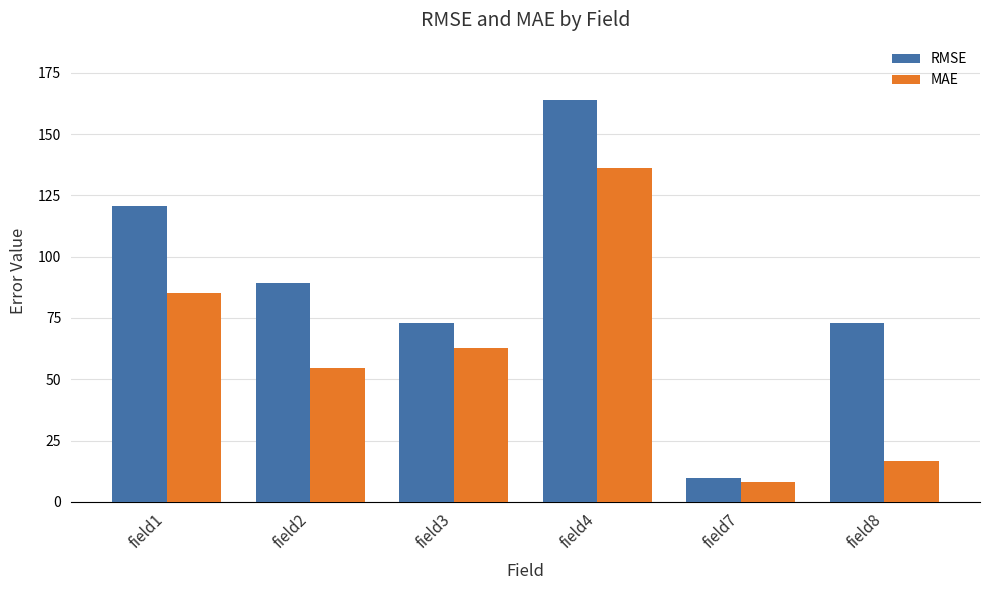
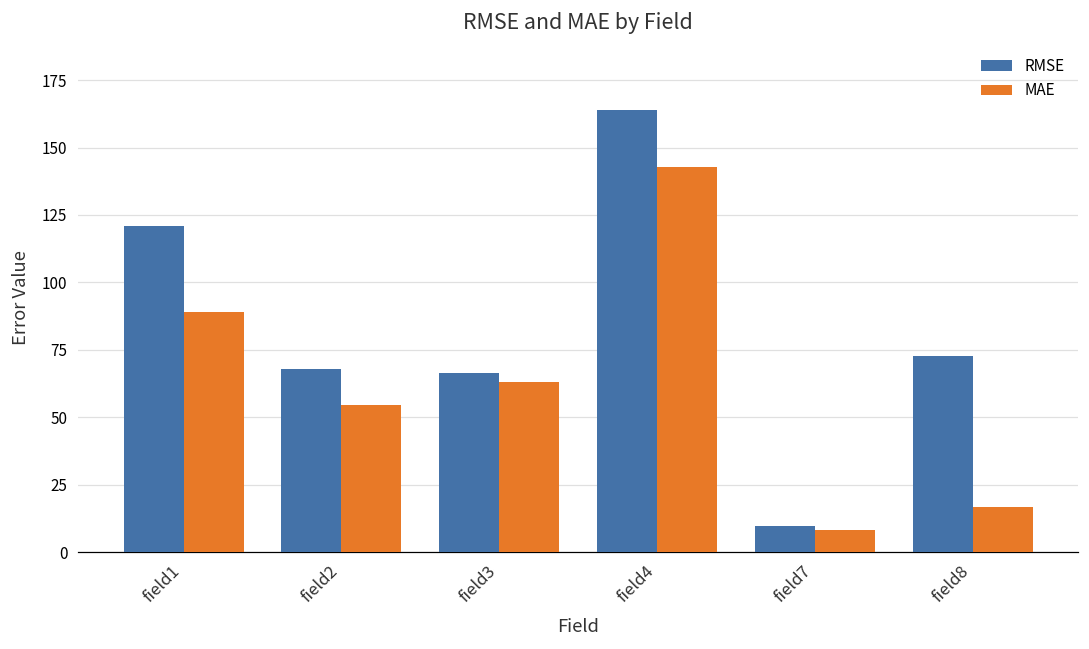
  {
    "RMSE": {
      "field1": 121,
-     "field2": 89,
-     "field3": 73,
+     "field2": 68,
+     "field3": 66,
      "field4": 164,
      "field7": 10,
      "field8": 73
    },
    "MAE": {
-     "field1": 85,
+     "field1": 89,
      "field2": 55,
      "field3": 63,
-     "field4": 136,
+     "field4": 143,
      "field7": 8,
      "field8": 17
    }
  }
